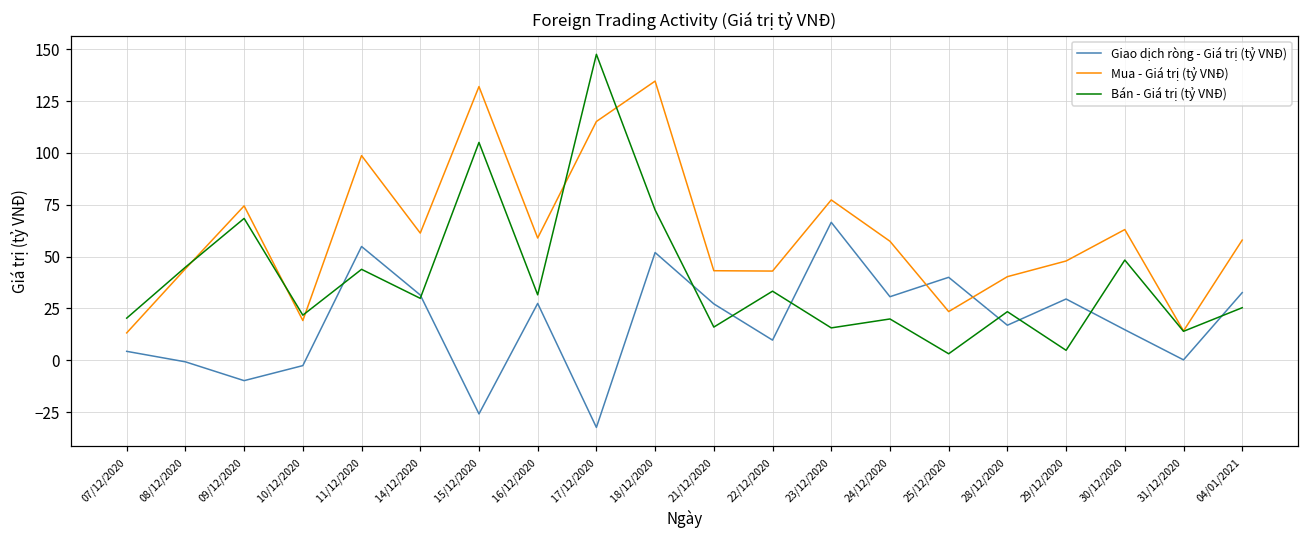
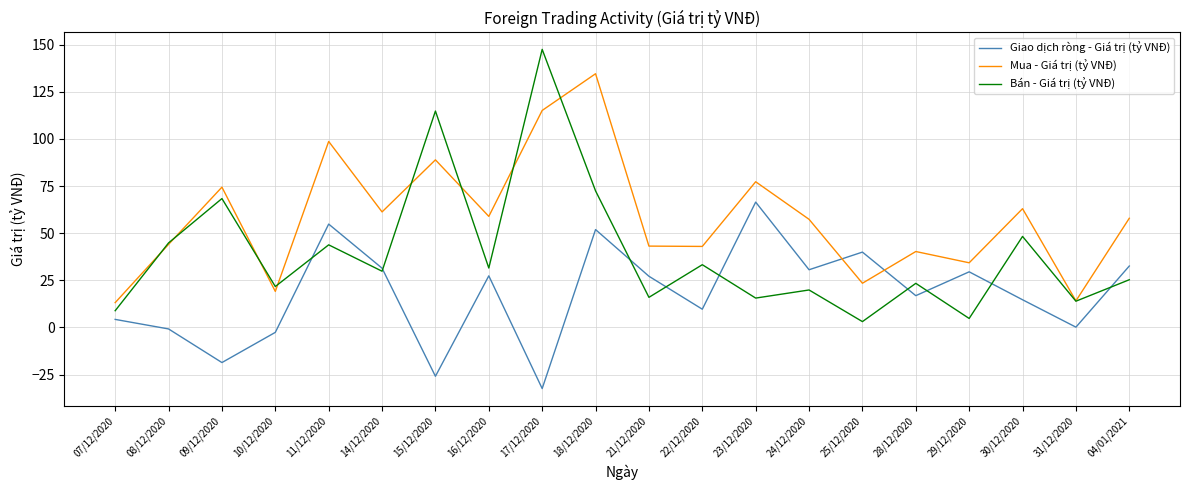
  {
    "Giao dịch ròng - Giá trị (tỷ VNĐ)": {
      "07/12/2020": 4,
      "08/12/2020": -1,
-     "09/12/2020": -10,
+     "09/12/2020": -19,
      "10/12/2020": -3,
      "11/12/2020": 55,
      "14/12/2020": 31,
      "15/12/2020": -26,
      "16/12/2020": 27,
      "17/12/2020": -32,
      "18/12/2020": 52,
      "21/12/2020": 27,
      "22/12/2020": 10,
      "23/12/2020": 67,
      "24/12/2020": 31,
      "25/12/2020": 40,
      "28/12/2020": 17,
      "29/12/2020": 30,
      "30/12/2020": 15,
      "31/12/2020": 0,
      "04/01/2021": 33
    },
    "Mua - Giá trị (tỷ VNĐ)": {
      "07/12/2020": 13,
      "09/12/2020": 74,
      "10/12/2020": 19,
      "11/12/2020": 99,
      "14/12/2020": 61,
-     "15/12/2020": 132,
+     "15/12/2020": 89,
      "16/12/2020": 59,
      "17/12/2020": 115,
      "18/12/2020": 135,
      "21/12/2020": 43,
      "22/12/2020": 43,
      "23/12/2020": 77,
      "24/12/2020": 57,
      "25/12/2020": 23,
      "28/12/2020": 40,
-     "29/12/2020": 48,
+     "29/12/2020": 34,
      "30/12/2020": 63,
      "04/01/2021": 58
    },
    "Bán - Giá trị (tỷ VNĐ)": {
-     "07/12/2020": 20,
+     "07/12/2020": 9,
      "09/12/2020": 68,
      "10/12/2020": 22,
      "11/12/2020": 44,
      "14/12/2020": 30,
-     "15/12/2020": 105,
+     "15/12/2020": 115,
      "16/12/2020": 32,
      "17/12/2020": 148,
      "18/12/2020": 72,
      "21/12/2020": 16,
      "22/12/2020": 33,
      "23/12/2020": 16,
      "24/12/2020": 20,
      "25/12/2020": 3,
      "28/12/2020": 23,
      "29/12/2020": 5,
      "30/12/2020": 48,
      "04/01/2021": 25
    }
  }
